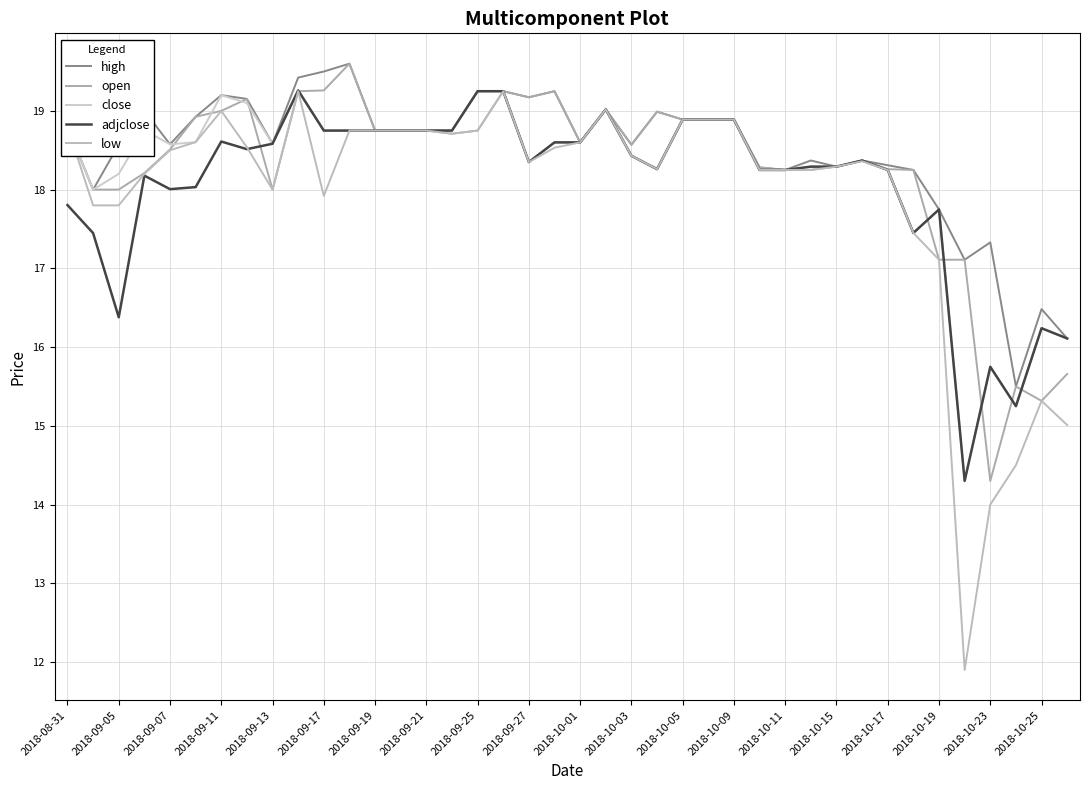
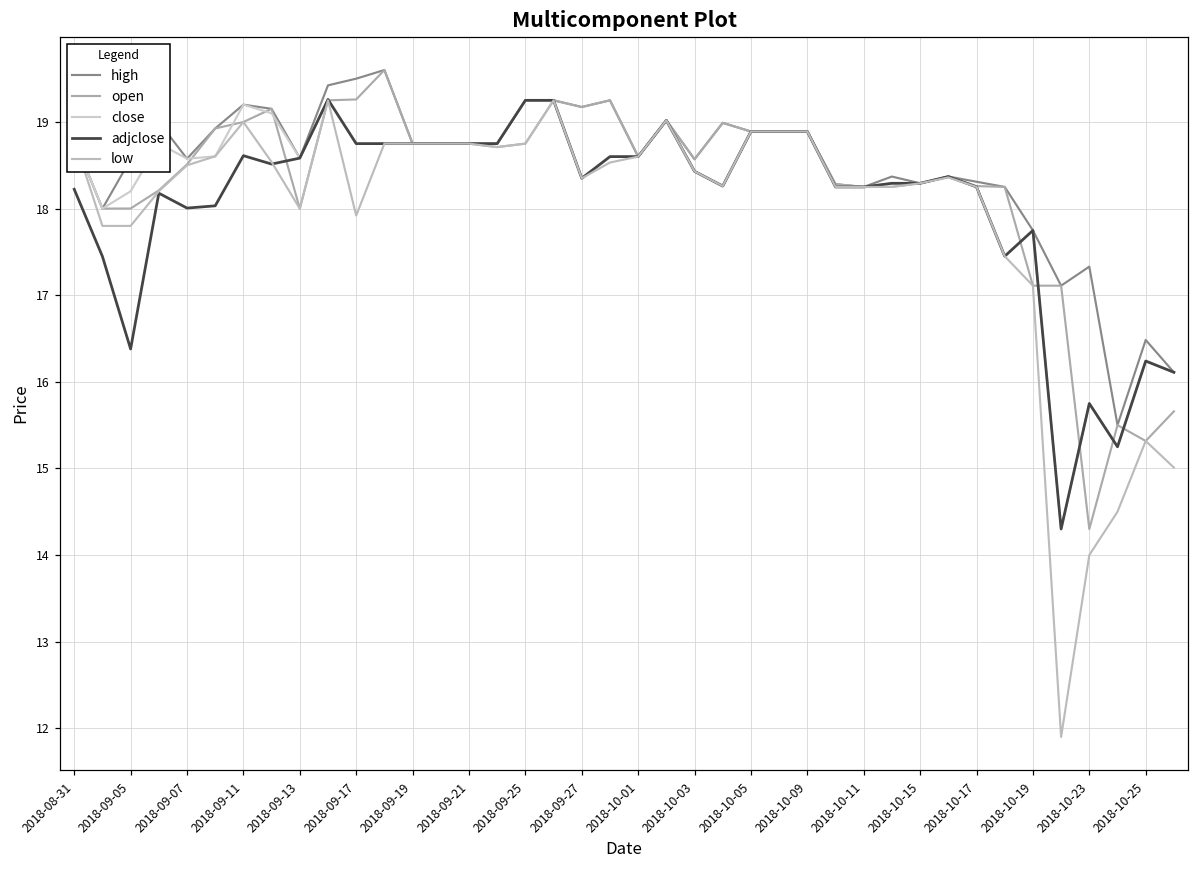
  {
    "adjclose": {
-     "2018-08-31": 17.8,
+     "2018-08-31": 18.2,
      "2018-09-05": 16.4,
      "2018-09-07": 18.0,
      "2018-09-11": 18.6
    }
  }
